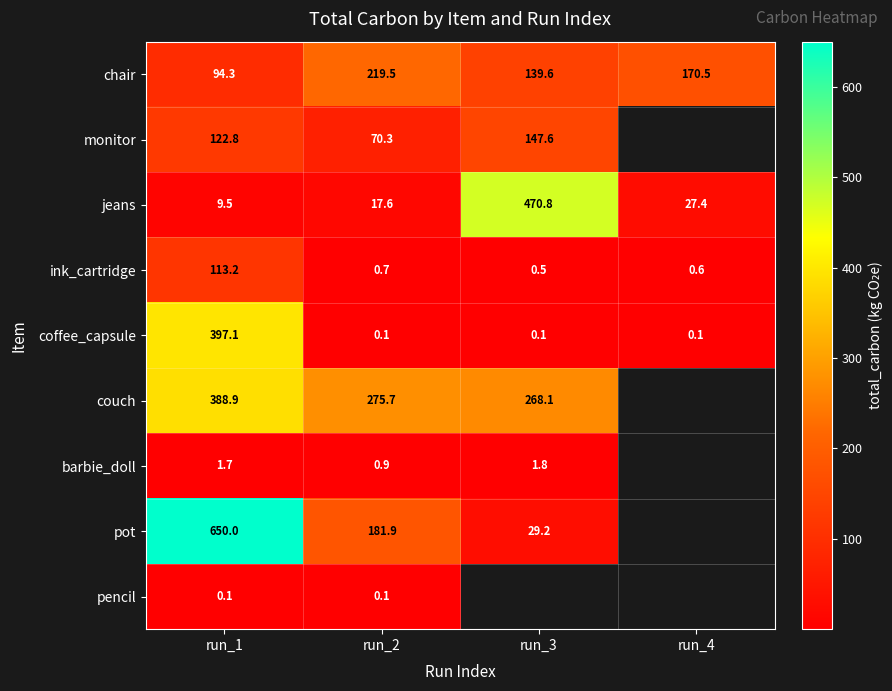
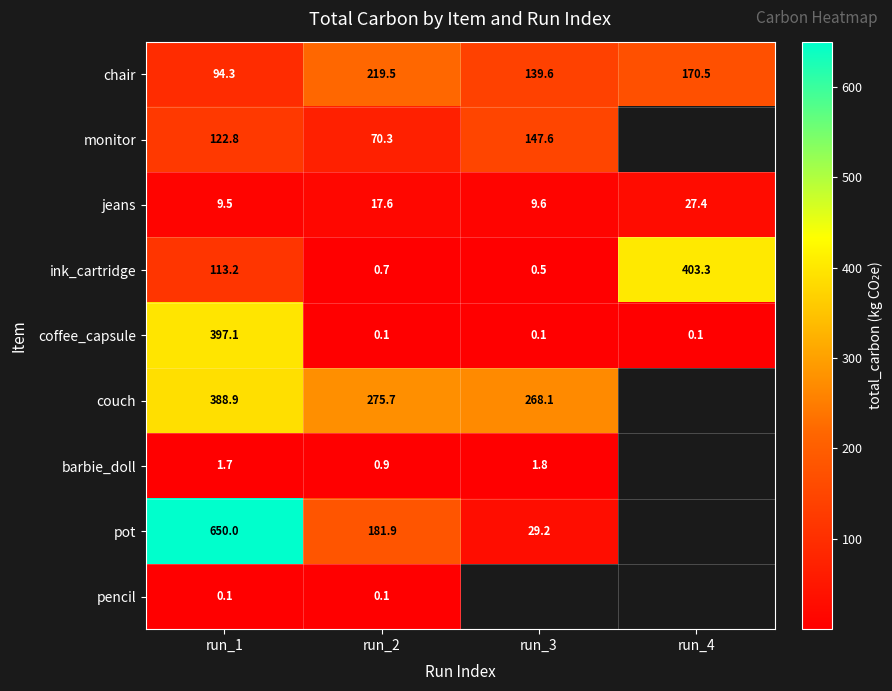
  {
    "chair": {
      "run_1": 94.3,
      "run_2": 219.5,
      "run_3": 139.6,
      "run_4": 170.5
    },
    "monitor": {
      "run_1": 122.8,
      "run_2": 70.3,
      "run_3": 147.6
    },
    "jeans": {
      "run_1": 9.5,
      "run_2": 17.6,
-     "run_3": 470.8,
+     "run_3": 9.6,
      "run_4": 27.4
    },
    "ink_cartridge": {
      "run_1": 113.2,
      "run_2": 0.7,
      "run_3": 0.5,
-     "run_4": 0.6
+     "run_4": 403.3
    },
    "coffee_capsule": {
      "run_1": 397.1,
      "run_2": 0.1,
      "run_3": 0.1,
      "run_4": 0.1
    },
    "couch": {
      "run_1": 388.9,
      "run_2": 275.7,
      "run_3": 268.1
    },
    "barbie_doll": {
      "run_1": 1.7,
      "run_2": 0.9,
      "run_3": 1.8
    },
    "pot": {
      "run_1": 650.0,
      "run_2": 181.9,
      "run_3": 29.2
    },
    "pencil": {
      "run_1": 0.1,
      "run_2": 0.1
    }
  }
